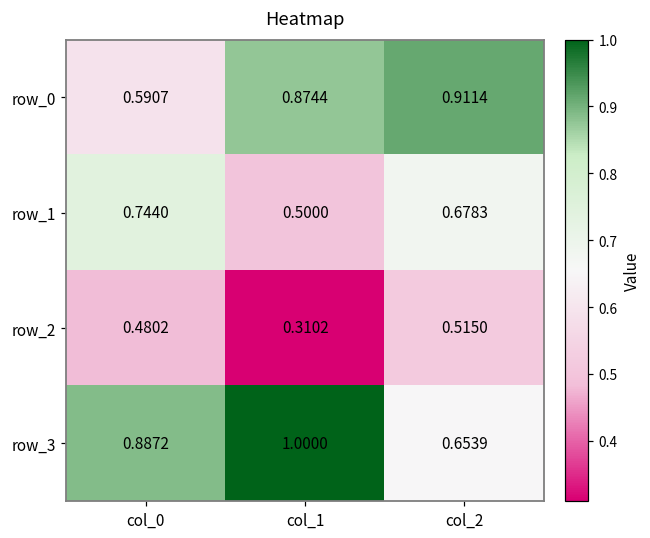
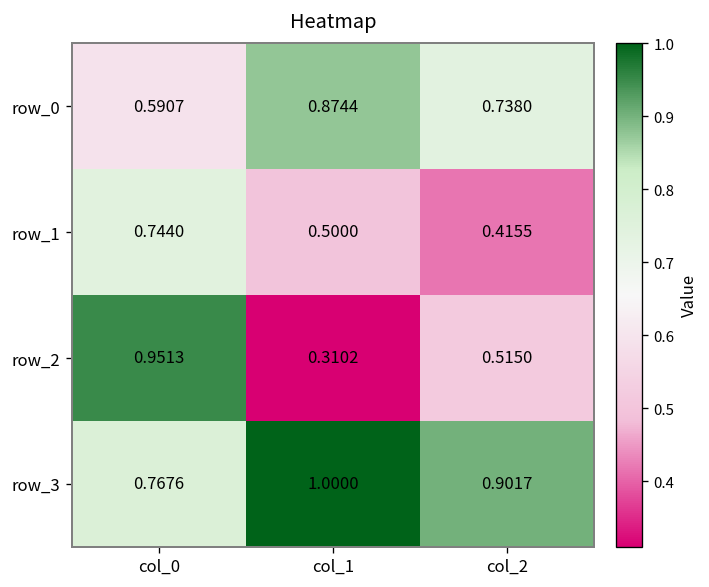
  {
    "row_0": {
      "col_0": 0.5907,
      "col_1": 0.8744,
-     "col_2": 0.9114
+     "col_2": 0.7380
    },
    "row_1": {
      "col_0": 0.7440,
      "col_1": 0.5000,
-     "col_2": 0.6783
+     "col_2": 0.4155
    },
    "row_2": {
-     "col_0": 0.4802,
+     "col_0": 0.9513,
      "col_1": 0.3102,
      "col_2": 0.5150
    },
    "row_3": {
-     "col_0": 0.8872,
+     "col_0": 0.7676,
      "col_1": 1.0000,
-     "col_2": 0.6539
+     "col_2": 0.9017
    }
  }
